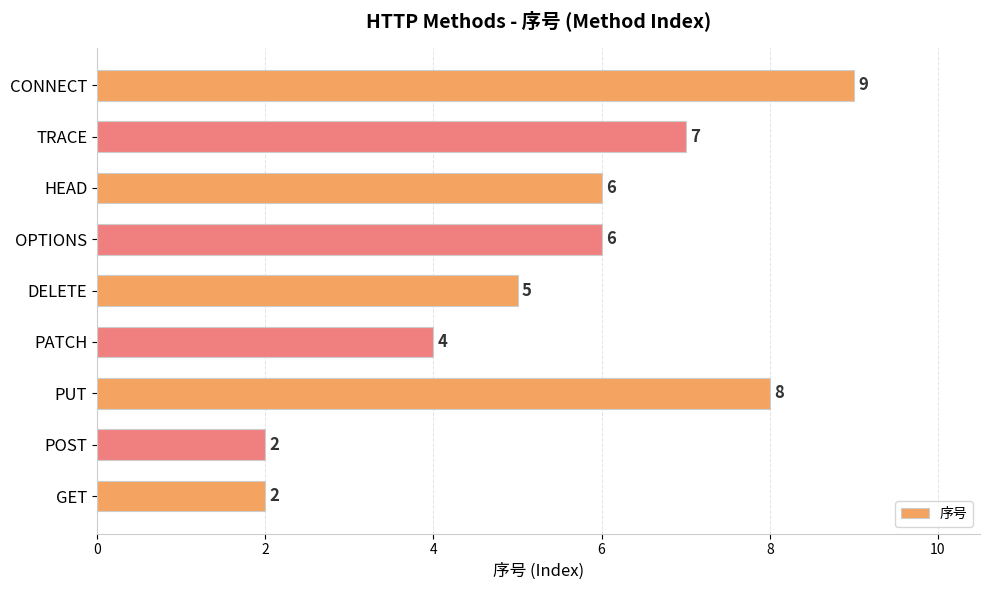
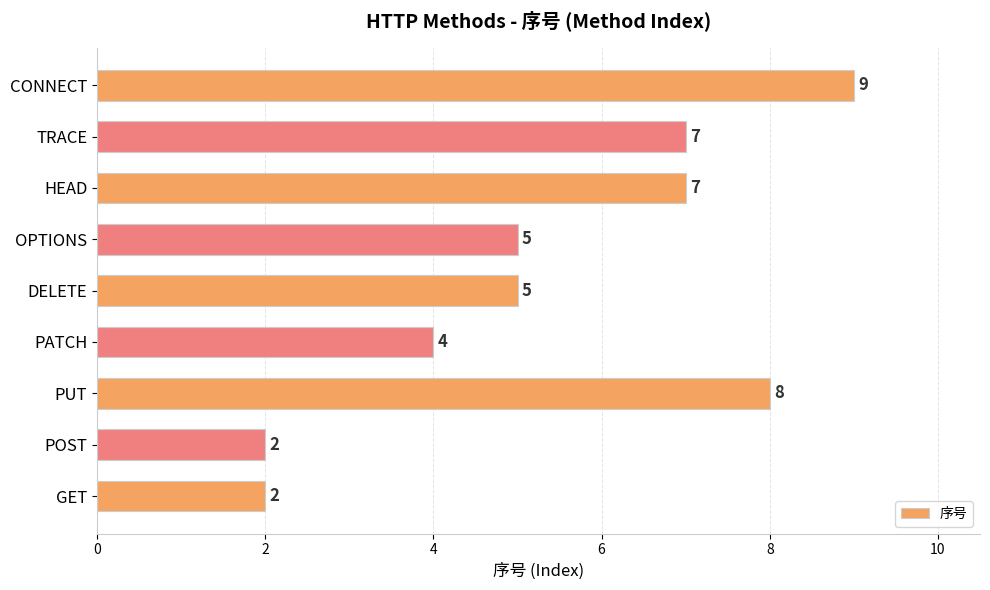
  {
    "CONNECT": 9,
    "TRACE": 7,
-   "HEAD": 6,
-   "OPTIONS": 6,
+   "HEAD": 7,
+   "OPTIONS": 5,
    "DELETE": 5,
    "PATCH": 4,
    "PUT": 8,
    "POST": 2,
    "GET": 2
  }
